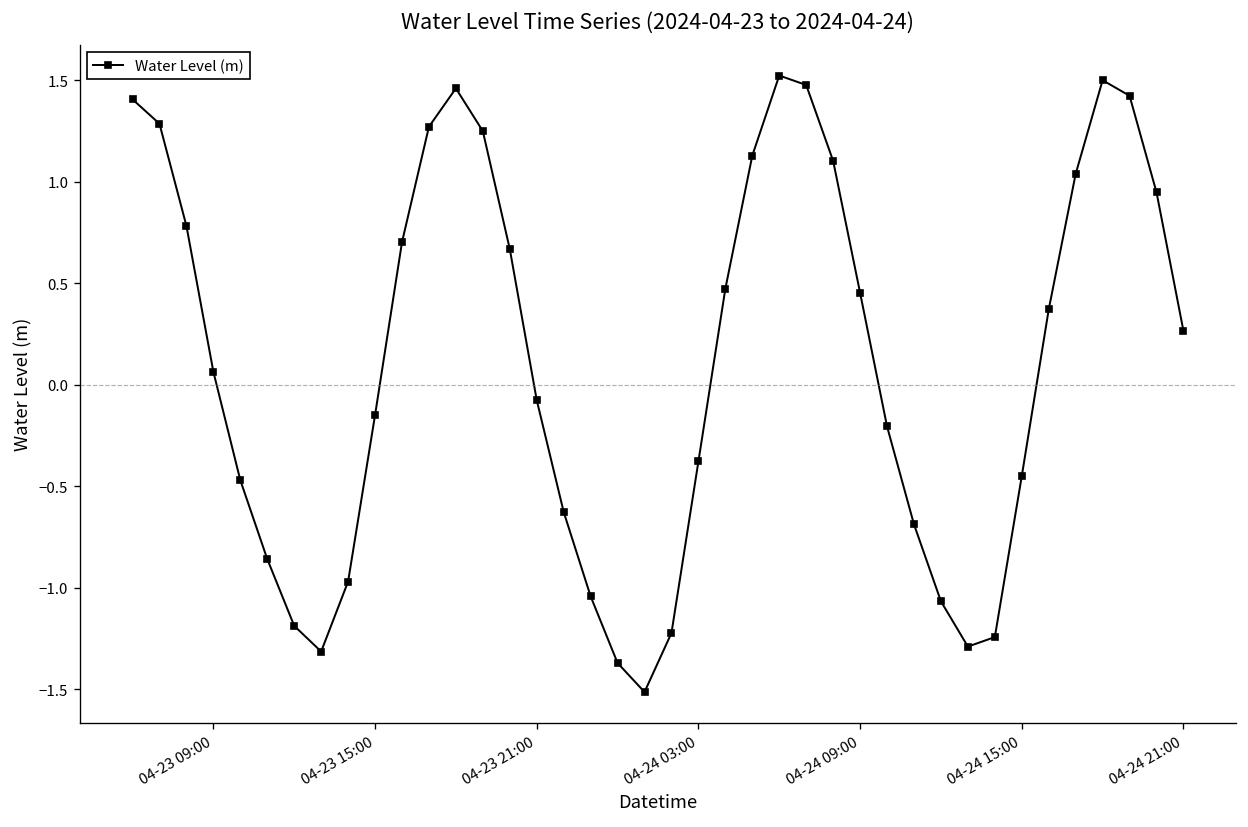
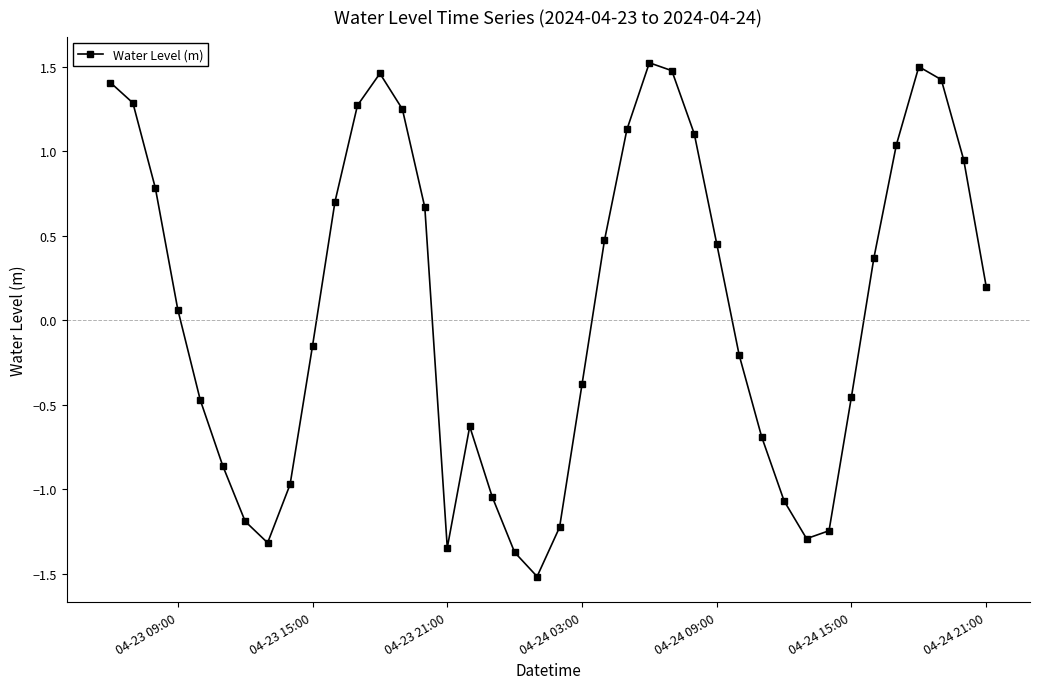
  {
    "04-23 09:00": 0.06,
    "04-23 15:00": -0.15,
-   "04-23 21:00": -0.08,
+   "04-23 21:00": -1.34,
    "04-24 03:00": -0.38,
    "04-24 09:00": 0.45,
    "04-24 15:00": -0.45,
-   "04-24 21:00": 0.26
+   "04-24 21:00": 0.20
  }
